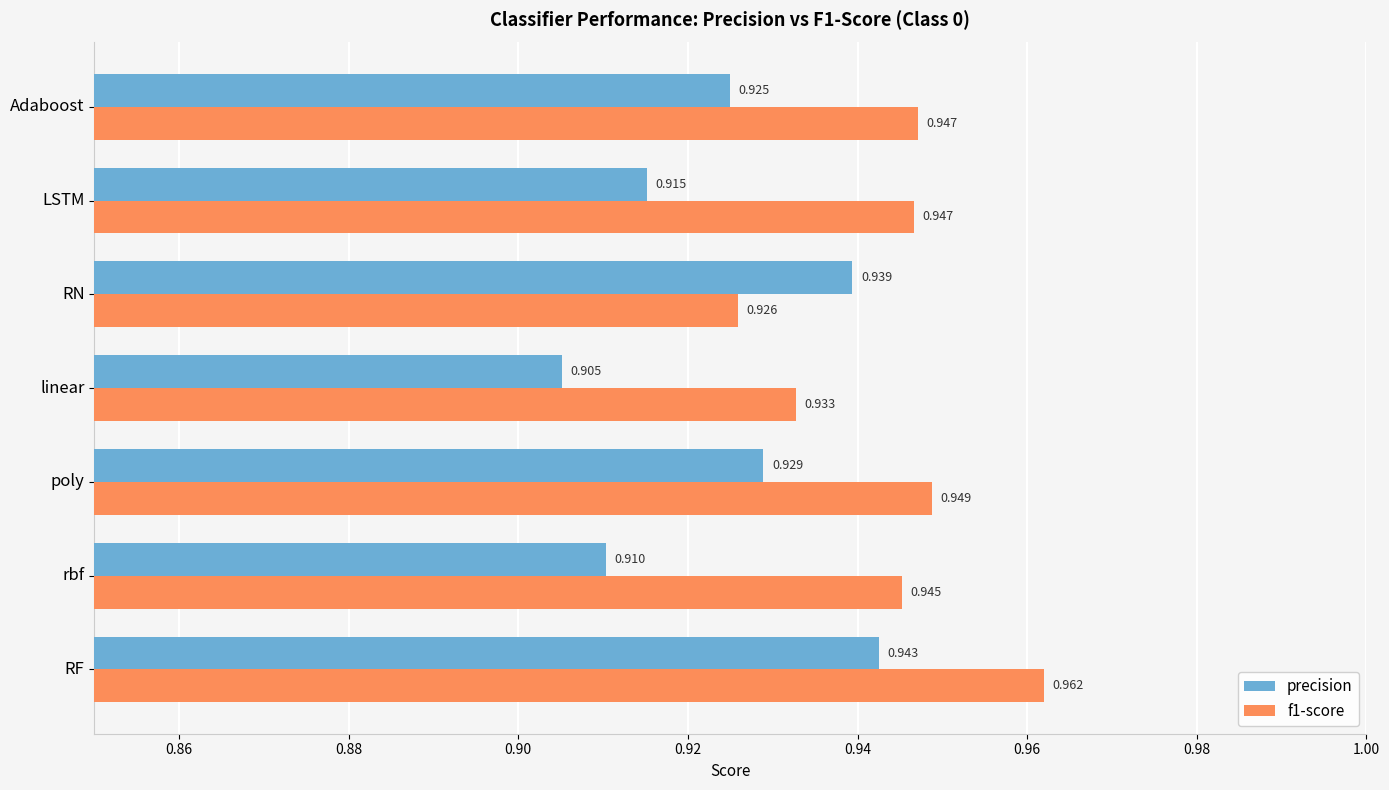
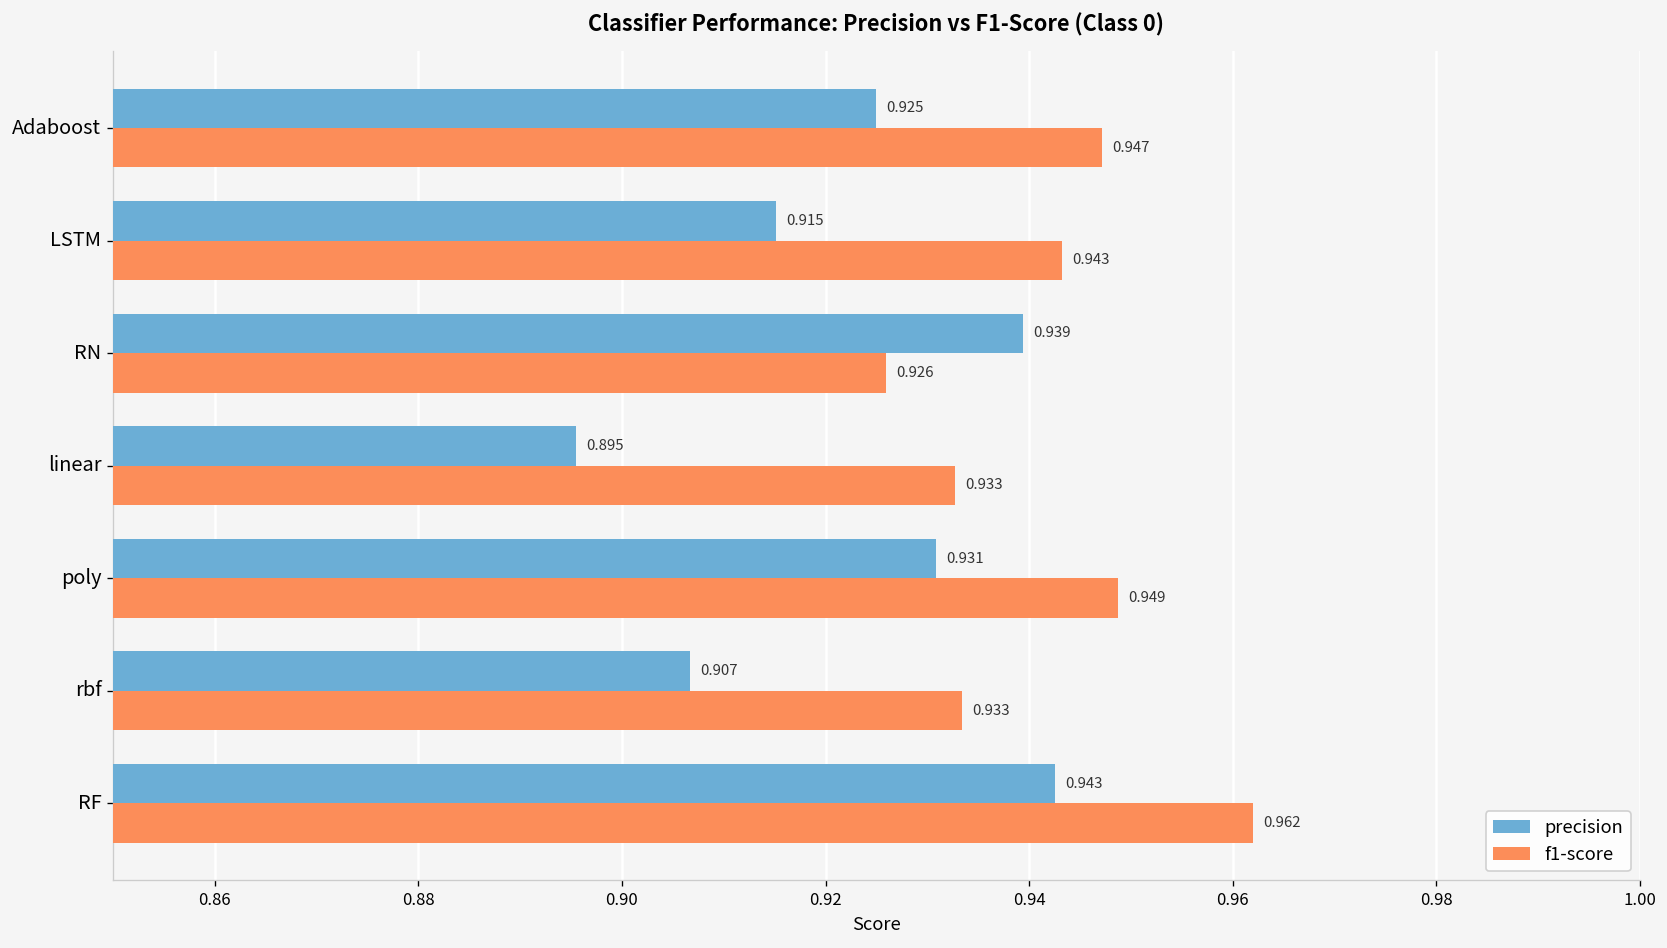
  {
    "precision": {
      "Adaboost": 0.925,
      "LSTM": 0.915,
      "RN": 0.939,
-     "linear": 0.905,
-     "poly": 0.929,
-     "rbf": 0.910,
+     "linear": 0.895,
+     "poly": 0.931,
+     "rbf": 0.907,
      "RF": 0.943
    },
    "f1-score": {
      "Adaboost": 0.947,
-     "LSTM": 0.947,
+     "LSTM": 0.943,
      "RN": 0.926,
      "linear": 0.933,
      "poly": 0.949,
-     "rbf": 0.945,
+     "rbf": 0.933,
      "RF": 0.962
    }
  }
